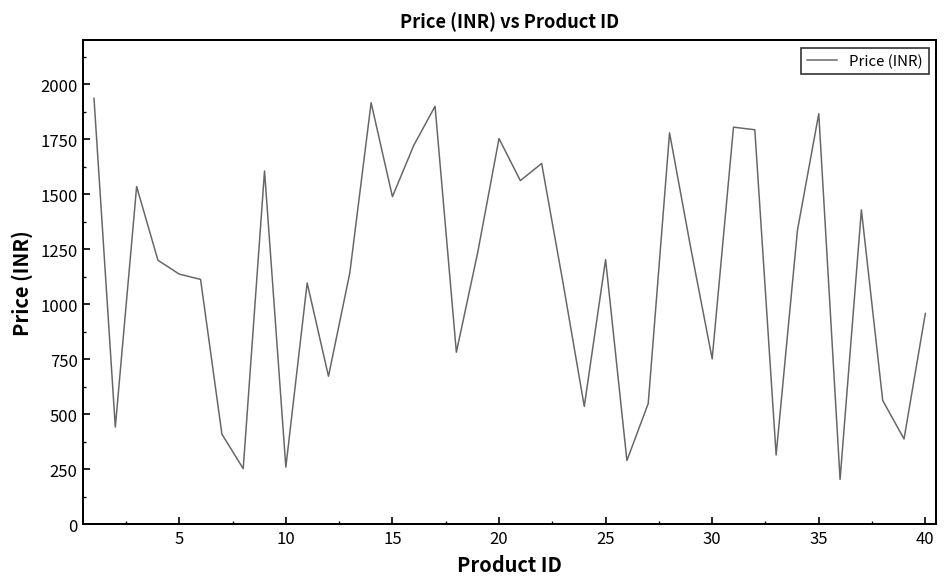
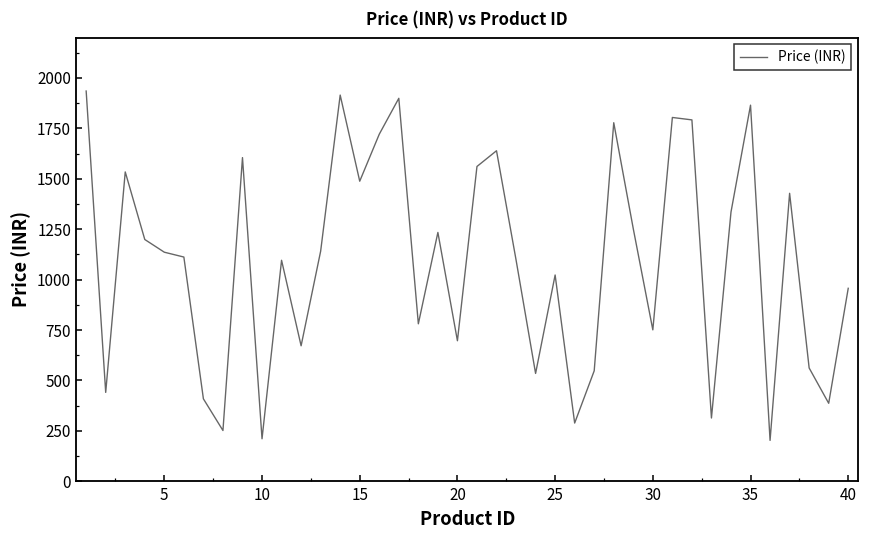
  {
    "5": 1140,
-   "10": 260,
+   "10": 210,
    "15": 1490,
-   "20": 1750,
-   "25": 1200,
+   "20": 700,
+   "25": 1020,
    "30": 750,
    "35": 1870,
    "40": 960
  }
